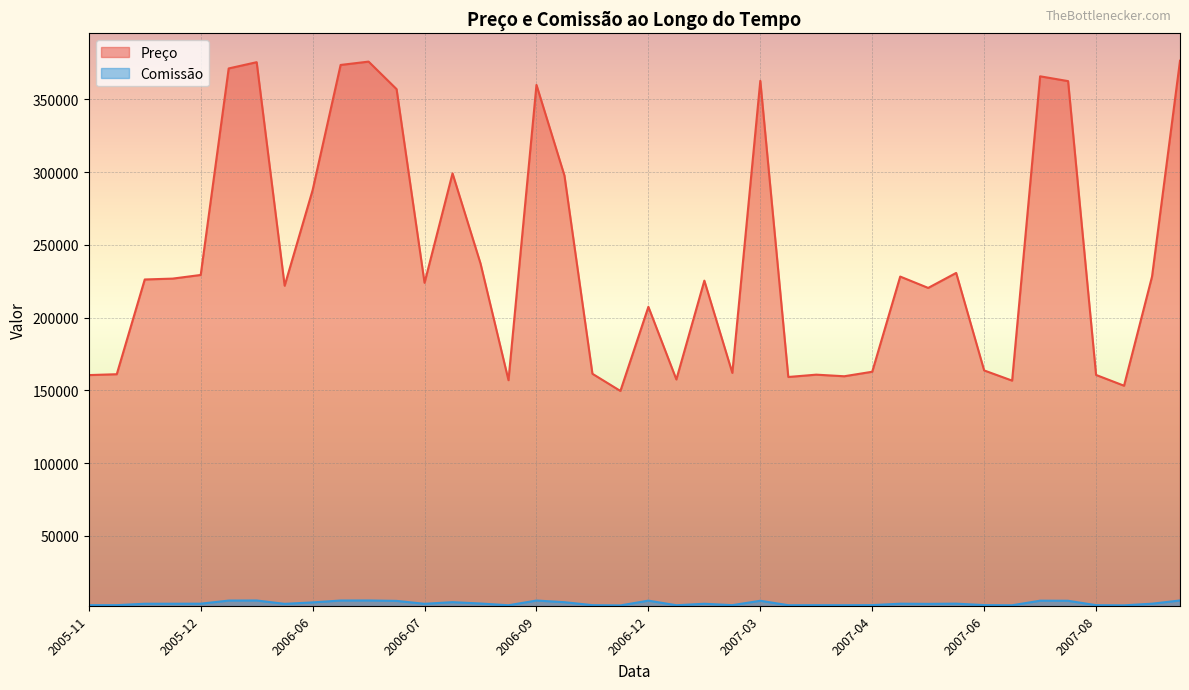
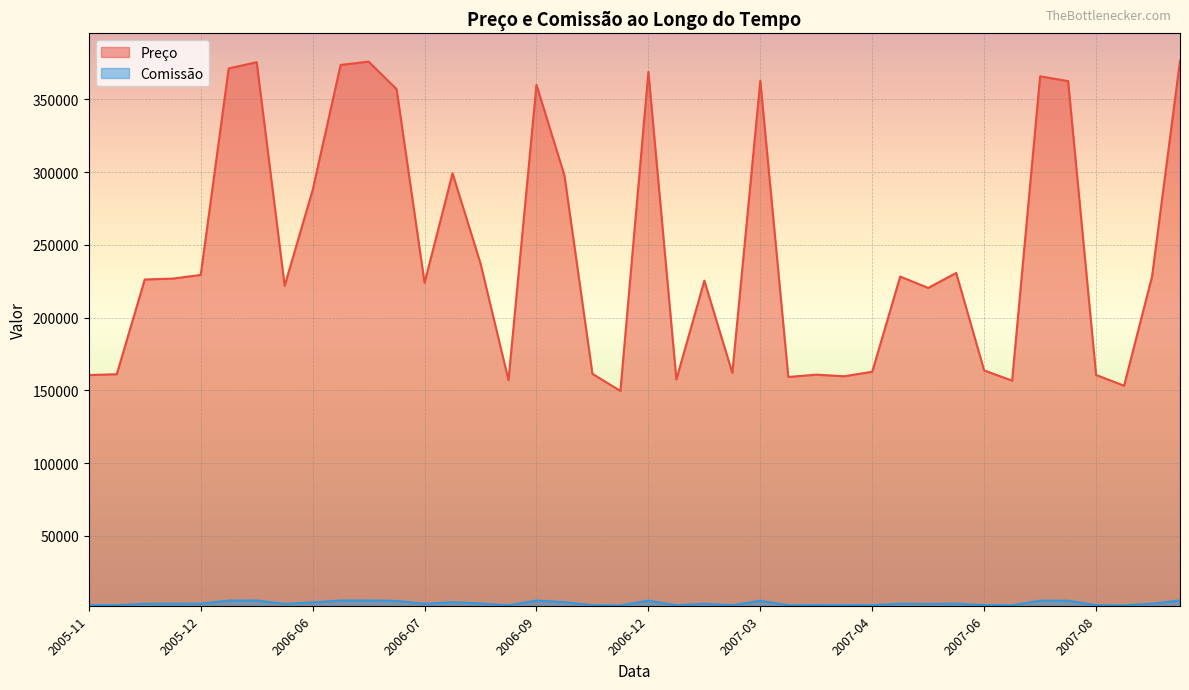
  {
    "Preço": {
      "2006-09": 360000,
-     "2006-12": 207000
+     "2006-12": 369000
    },
    "Comissão": {
      "2006-09": 6000,
      "2006-12": 6000
    }
  }
